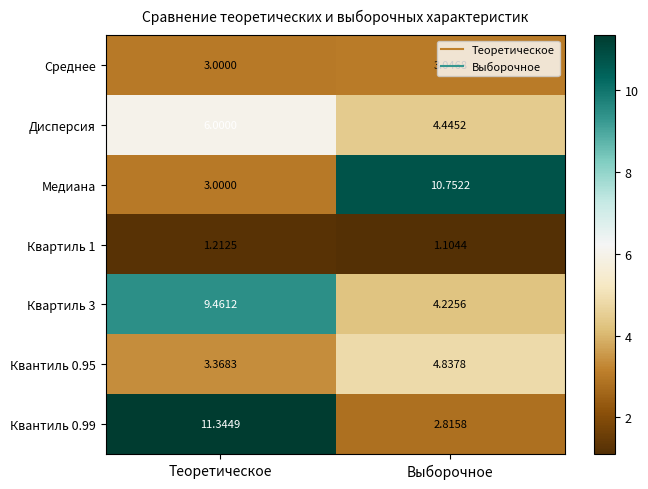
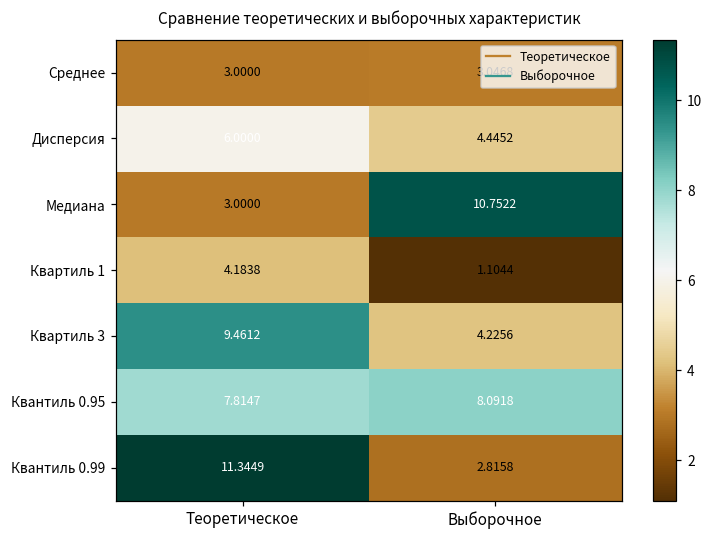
  {
    "Среднее": {
      "Теоретическое": 3.0000
    },
    "Дисперсия": {
      "Выборочное": 4.4452
    },
    "Медиана": {
      "Теоретическое": 3.0000,
      "Выборочное": 10.7522
    },
    "Квартиль 1": {
-     "Теоретическое": 1.2125,
+     "Теоретическое": 4.1838,
      "Выборочное": 1.1044
    },
    "Квартиль 3": {
      "Теоретическое": 9.4612,
      "Выборочное": 4.2256
    },
    "Квантиль 0.95": {
-     "Теоретическое": 3.3683,
-     "Выборочное": 4.8378
+     "Теоретическое": 7.8147,
+     "Выборочное": 8.0918
    },
    "Квантиль 0.99": {
      "Теоретическое": 11.3449,
      "Выборочное": 2.8158
    }
  }
